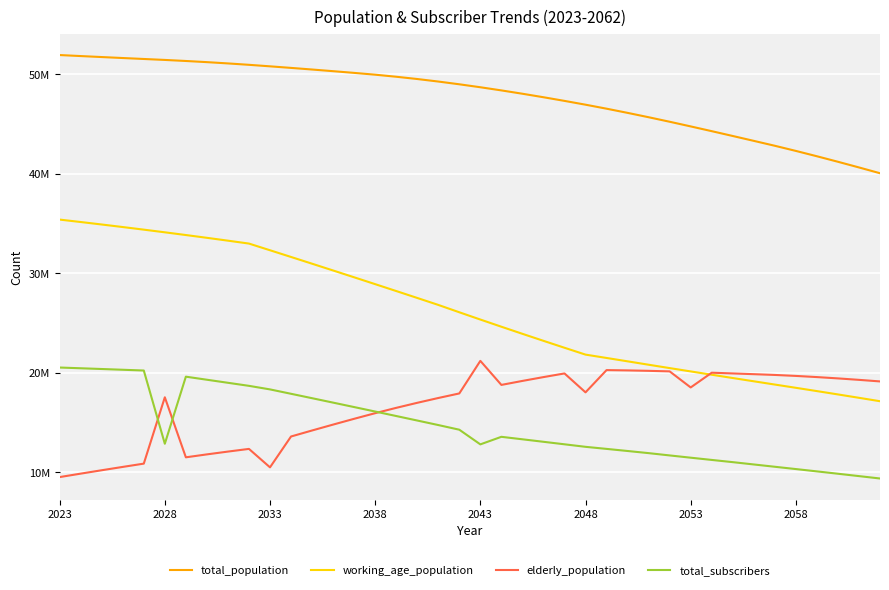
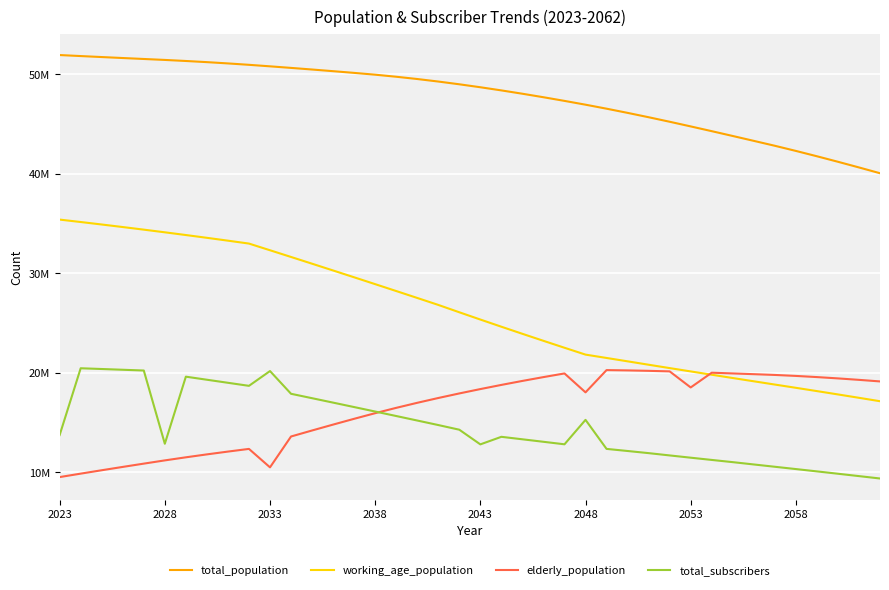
  {
    "elderly_population": {
      "2023": 10000000,
-     "2028": 18000000,
+     "2028": 11000000,
      "2033": 10000000,
-     "2043": 21000000,
+     "2043": 18000000,
      "2048": 18000000,
      "2053": 19000000,
      "2058": 20000000
    },
    "total_subscribers": {
-     "2023": 21000000,
+     "2023": 14000000,
      "2028": 13000000,
-     "2033": 18000000,
+     "2033": 20000000,
      "2043": 13000000,
-     "2048": 13000000,
+     "2048": 15000000,
      "2053": 11000000,
      "2058": 10000000
    }
  }
